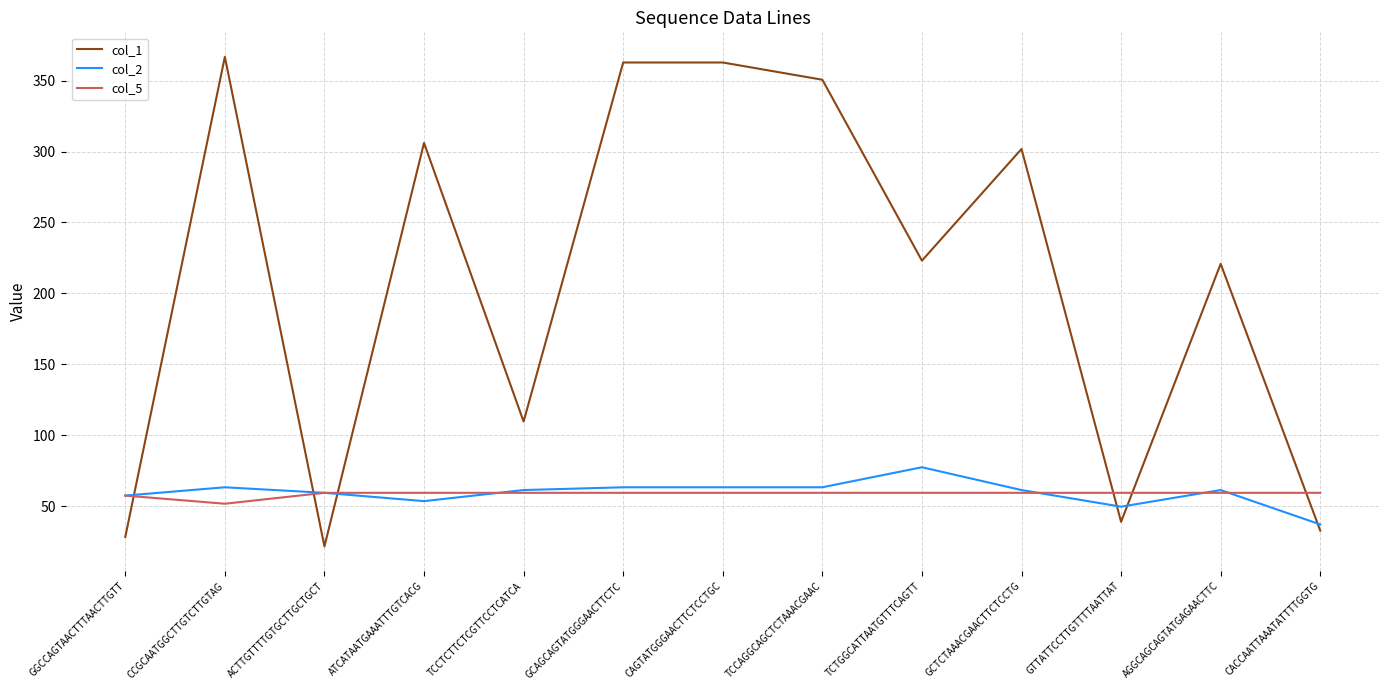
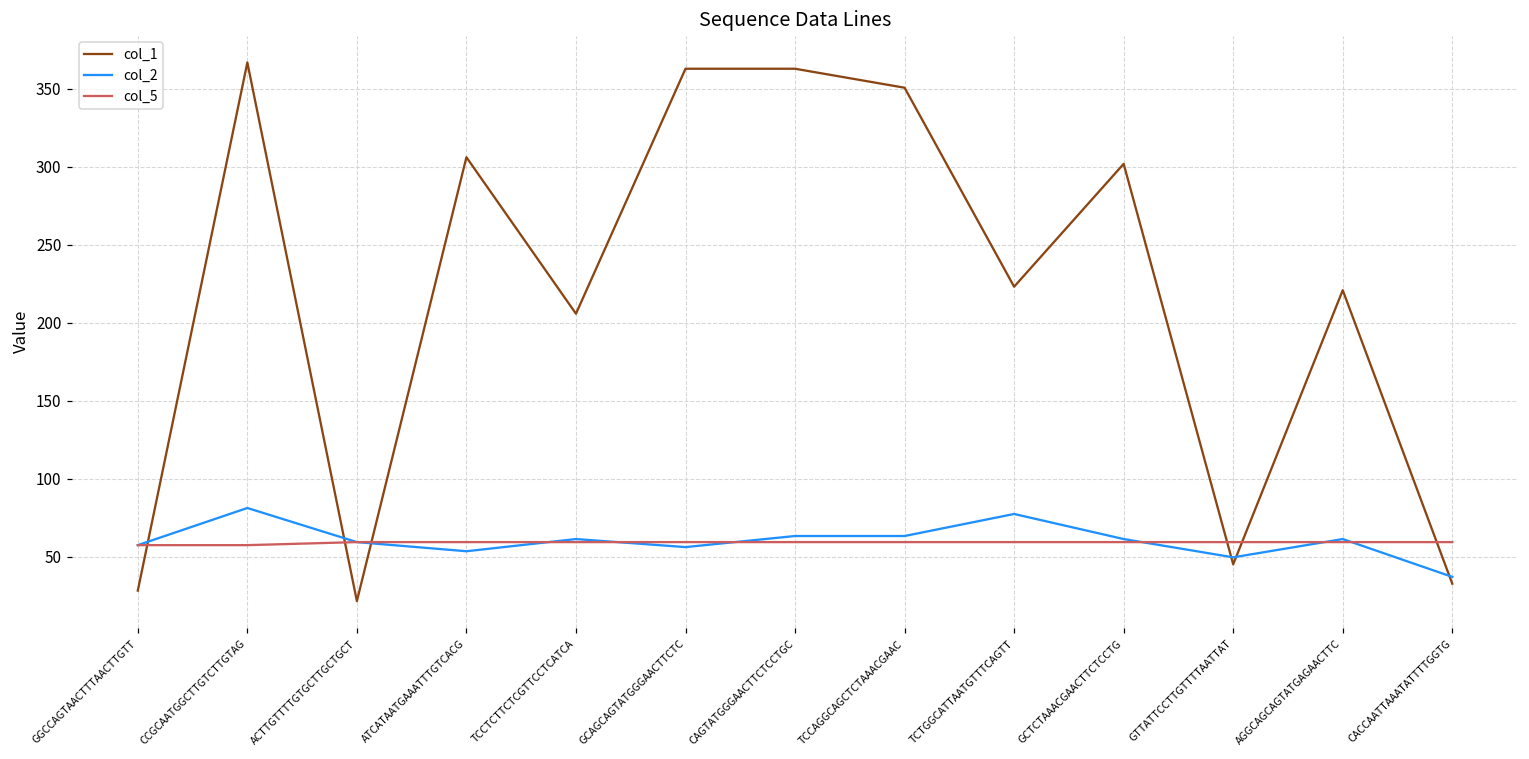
  {
    "col_1": {
      "GGCCAGTAACTTTAACTTGTT": 28,
      "CCGCAATGGCTTGTCTTGTAG": 367,
      "ACTTGTTTTGTGCTTGCTGCT": 22,
      "ATCATAATGAAATTTGTCACG": 306,
-     "TCCTCTTCTCGTTCCTCATCA": 110,
+     "TCCTCTTCTCGTTCCTCATCA": 206,
      "GCAGCAGTATGGGAACTTCTC": 363,
      "CAGTATGGGAACTTCTCCTGC": 363,
      "TCCAGGCAGCTCTAAACGAAC": 351,
      "TCTGGCATTAATGTTTCAGTT": 223,
      "GCTCTAAACGAACTTCTCCTG": 302,
-     "GTTATTCCTTGTTTTAATTAT": 39,
+     "GTTATTCCTTGTTTTAATTAT": 45,
      "AGGCAGCAGTATGAGAACTTC": 221,
      "CACCAATTAAATATTTTGGTG": 33
    },
    "col_2": {
-     "CCGCAATGGCTTGTCTTGTAG": 63,
+     "CCGCAATGGCTTGTCTTGTAG": 81,
      "ATCATAATGAAATTTGTCACG": 54,
      "TCCTCTTCTCGTTCCTCATCA": 61,
-     "GCAGCAGTATGGGAACTTCTC": 63,
+     "GCAGCAGTATGGGAACTTCTC": 56,
      "CAGTATGGGAACTTCTCCTGC": 63,
      "TCCAGGCAGCTCTAAACGAAC": 63,
      "TCTGGCATTAATGTTTCAGTT": 77,
      "GCTCTAAACGAACTTCTCCTG": 61,
      "GTTATTCCTTGTTTTAATTAT": 50,
      "AGGCAGCAGTATGAGAACTTC": 61,
      "CACCAATTAAATATTTTGGTG": 37
    },
    "col_5": {
-     "CCGCAATGGCTTGTCTTGTAG": 52,
+     "CCGCAATGGCTTGTCTTGTAG": 58,
      "ATCATAATGAAATTTGTCACG": 59,
      "TCCTCTTCTCGTTCCTCATCA": 59,
      "GCAGCAGTATGGGAACTTCTC": 59,
      "CAGTATGGGAACTTCTCCTGC": 59,
      "TCCAGGCAGCTCTAAACGAAC": 59,
      "TCTGGCATTAATGTTTCAGTT": 59,
      "GCTCTAAACGAACTTCTCCTG": 59,
      "GTTATTCCTTGTTTTAATTAT": 59,
      "AGGCAGCAGTATGAGAACTTC": 59,
      "CACCAATTAAATATTTTGGTG": 59
    }
  }
